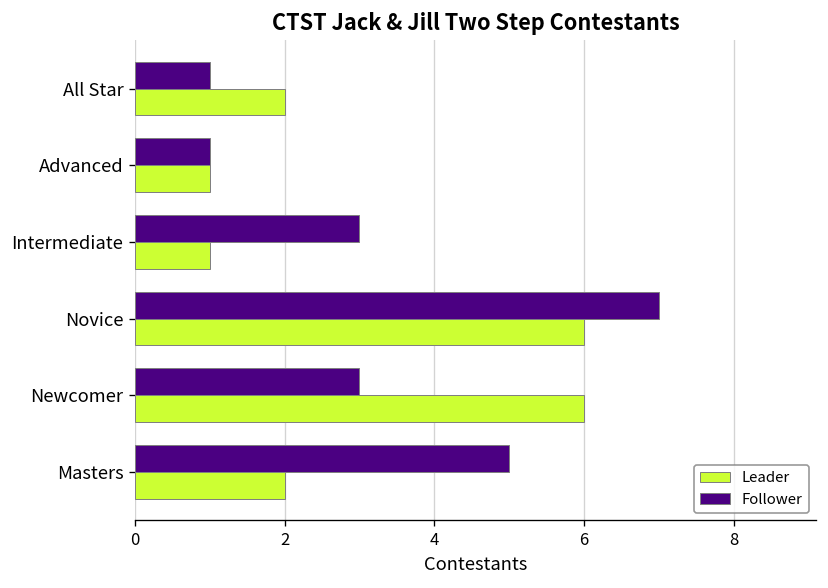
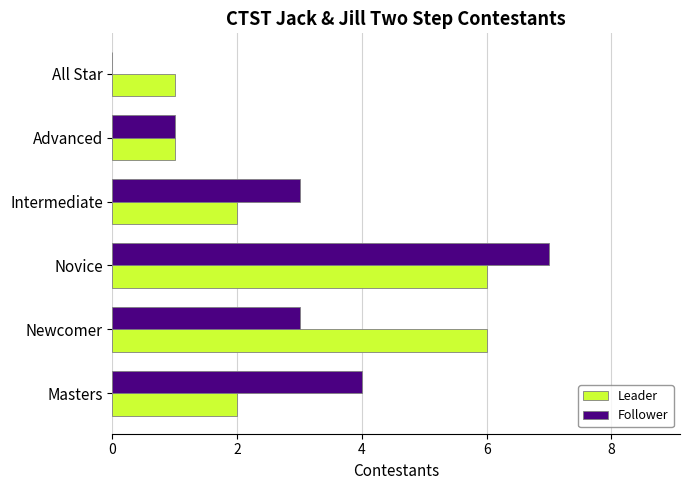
  {
    "Leader": {
-     "All Star": 2,
+     "All Star": 1,
      "Advanced": 1,
-     "Intermediate": 1,
+     "Intermediate": 2,
      "Novice": 6,
      "Newcomer": 6,
      "Masters": 2
    },
    "Follower": {
-     "All Star": 1,
+     "All Star": 0,
      "Advanced": 1,
      "Intermediate": 3,
      "Novice": 7,
      "Newcomer": 3,
-     "Masters": 5
+     "Masters": 4
    }
  }
